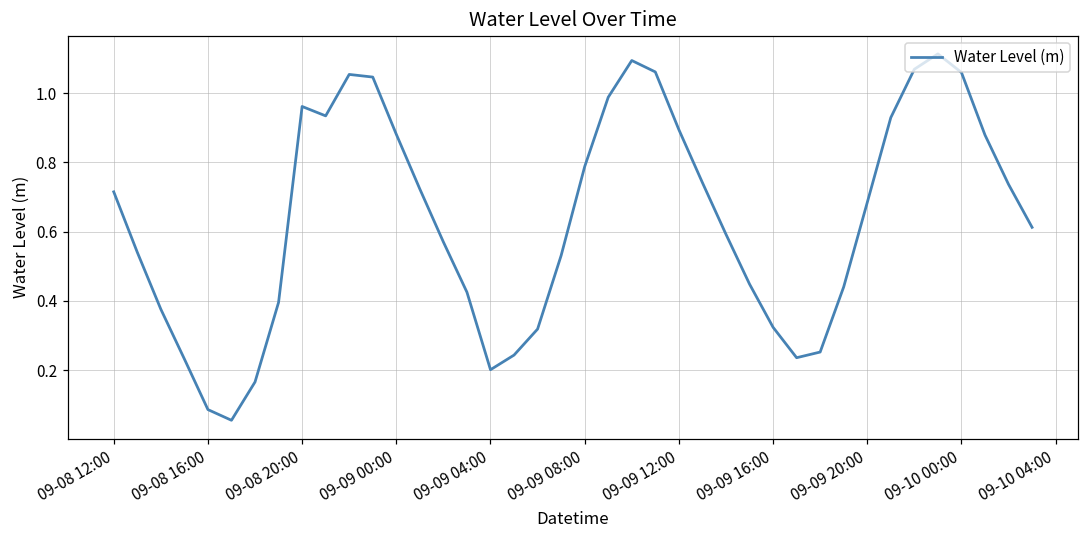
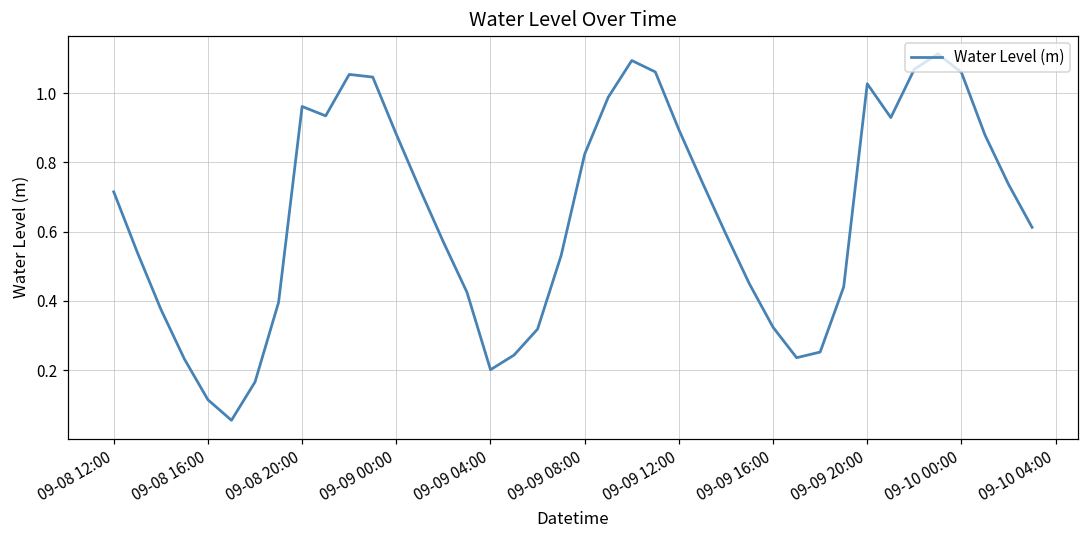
  {
    "09-08 12:00": 0.71,
-   "09-08 16:00": 0.09,
+   "09-08 16:00": 0.11,
    "09-08 20:00": 0.96,
    "09-09 00:00": 0.88,
    "09-09 04:00": 0.20,
-   "09-09 08:00": 0.79,
+   "09-09 08:00": 0.82,
    "09-09 12:00": 0.89,
    "09-09 16:00": 0.32,
-   "09-09 20:00": 0.68,
+   "09-09 20:00": 1.03,
    "09-10 00:00": 1.06
  }
